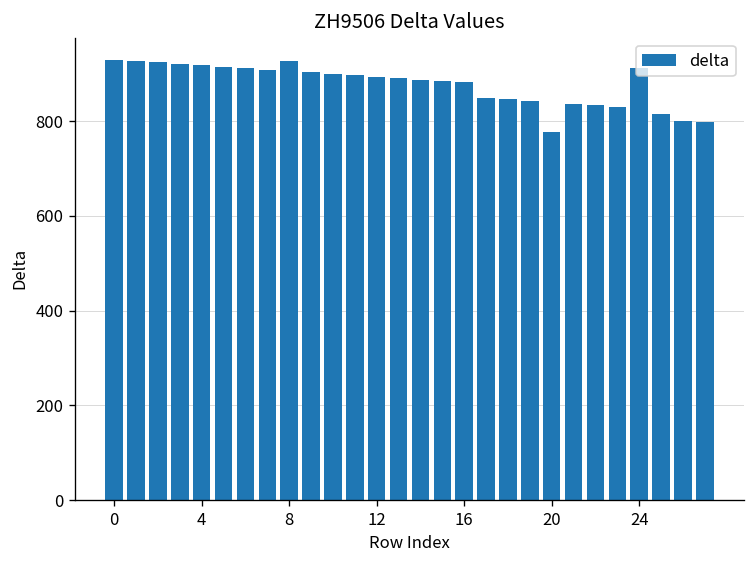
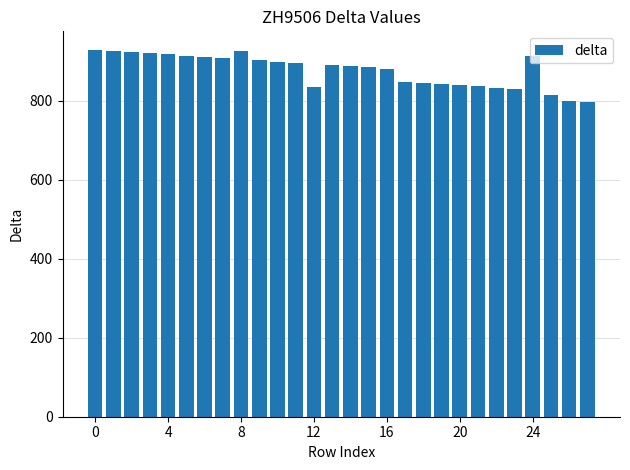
  {
    "0": 930,
    "4": 920,
    "8": 930,
-   "12": 890,
+   "12": 840,
    "16": 880,
-   "20": 780
+   "20": 840
  }
